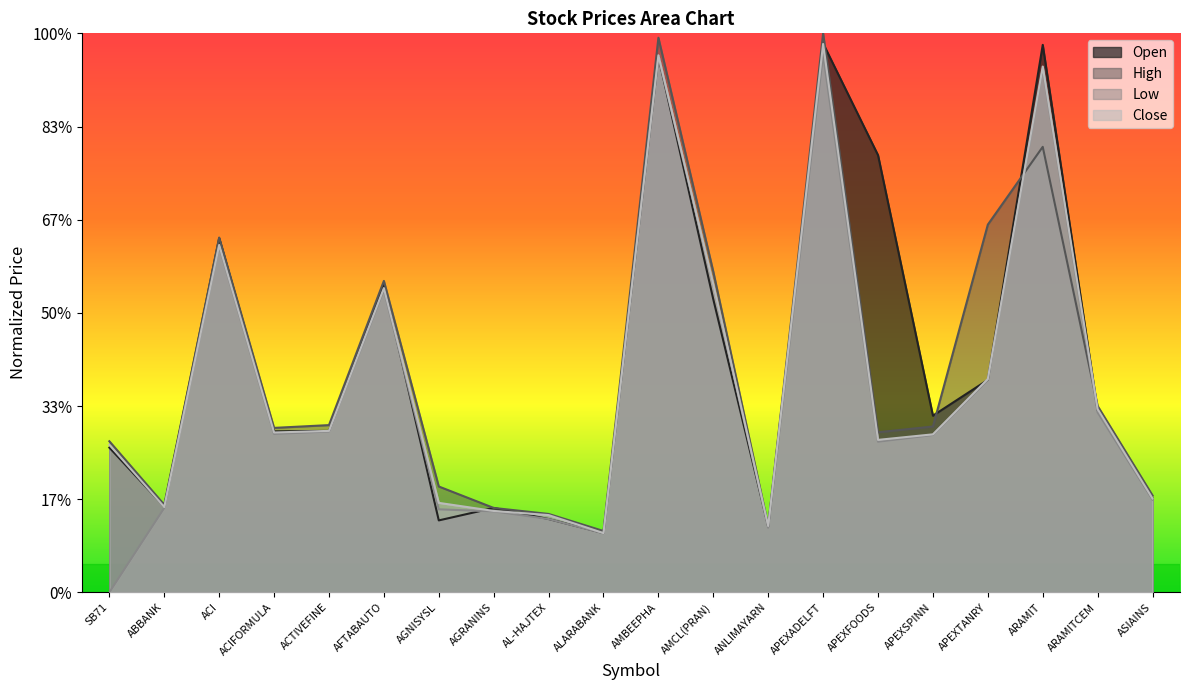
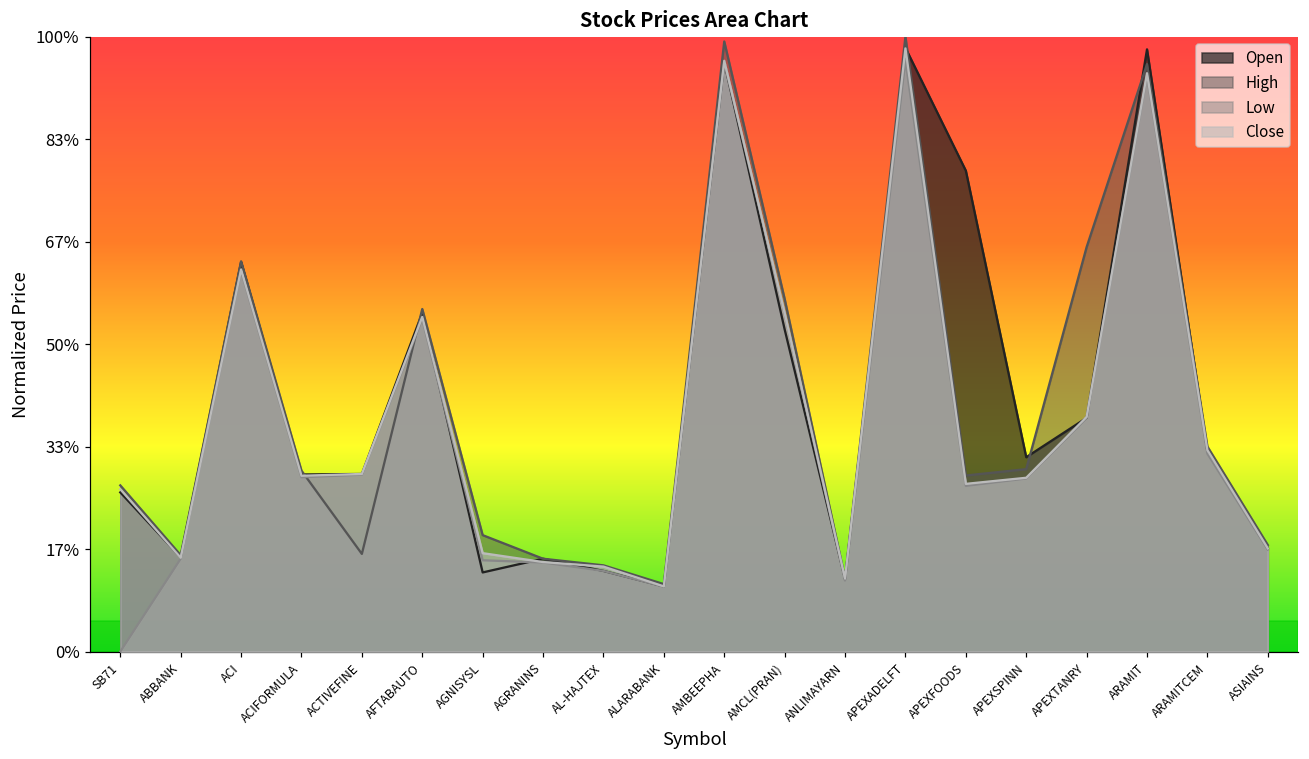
  {
    "Open": {
      "SB71": "26%",
      "AFTABAUTO": "55%",
      "AGNISYSL": "13%",
      "AMCL(PRAN)": "52%",
      "APEXFOODS": "78%",
      "APEXSPINN": "32%",
      "ARAMIT": "98%"
    },
    "High": {
      "SB71": "27%",
      "ACIFORMULA": "29%",
-     "ACTIVEFINE": "30%",
+     "ACTIVEFINE": "16%",
      "AFTABAUTO": "56%",
      "AGNISYSL": "19%",
      "AMBEEPHA": "99%",
      "AMCL(PRAN)": "57%",
      "APEXADELFT": "100%",
      "APEXFOODS": "29%",
      "APEXSPINN": "30%",
      "APEXTANRY": "66%",
-     "ARAMIT": "80%",
+     "ARAMIT": "96%",
      "ARAMITCEM": "33%",
      "ASIAINS": "17%"
    }
  }
